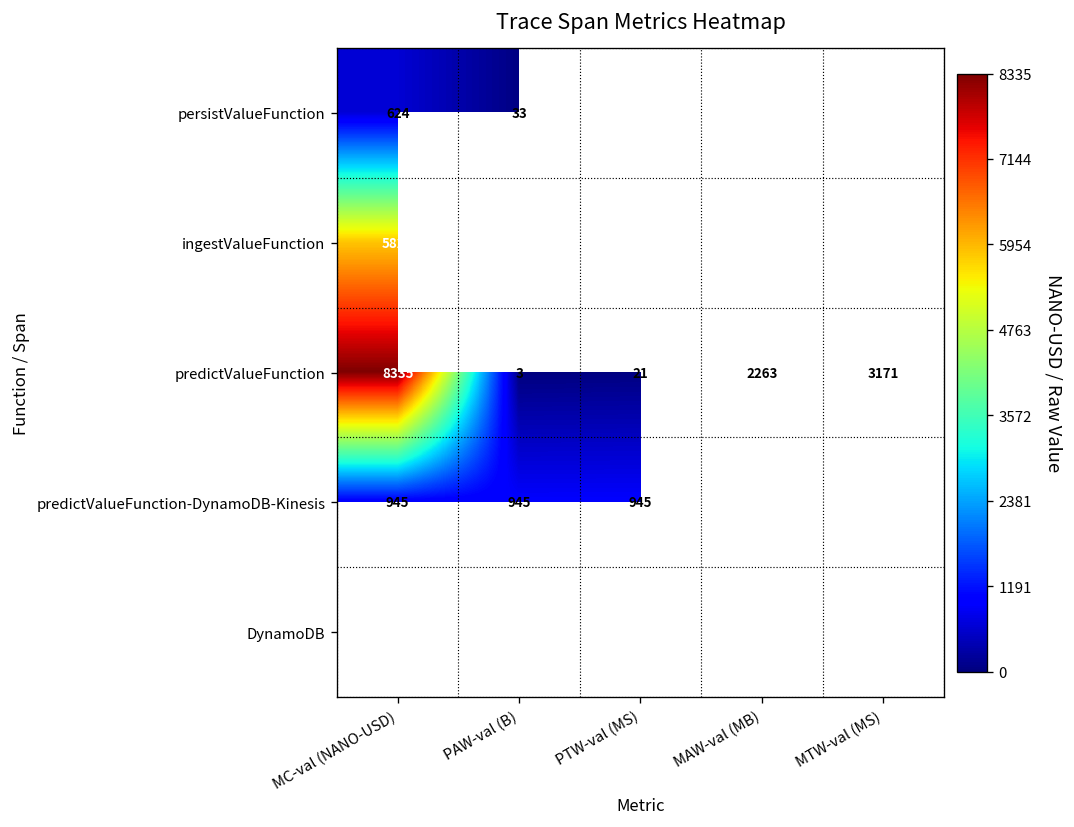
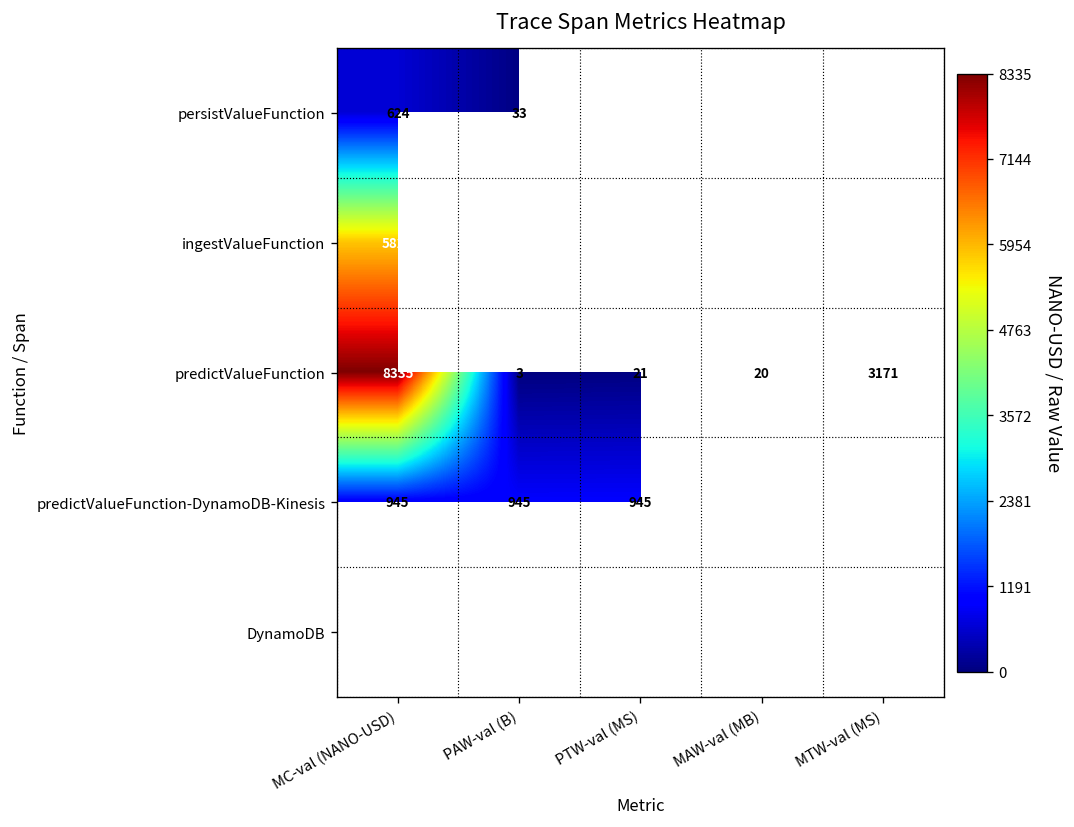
  {
    "persistValueFunction": {
      "MC-val (NANO-USD)": 624,
      "PAW-val (B)": 33
    },
    "predictValueFunction": {
      "MC-val (NANO-USD)": 8335,
      "PAW-val (B)": 3,
      "PTW-val (MS)": 21,
-     "MAW-val (MB)": 2263,
+     "MAW-val (MB)": 20,
      "MTW-val (MS)": 3171
    },
    "predictValueFunction-DynamoDB-Kinesis": {
      "MC-val (NANO-USD)": 945,
      "PAW-val (B)": 945,
      "PTW-val (MS)": 945
    }
  }
